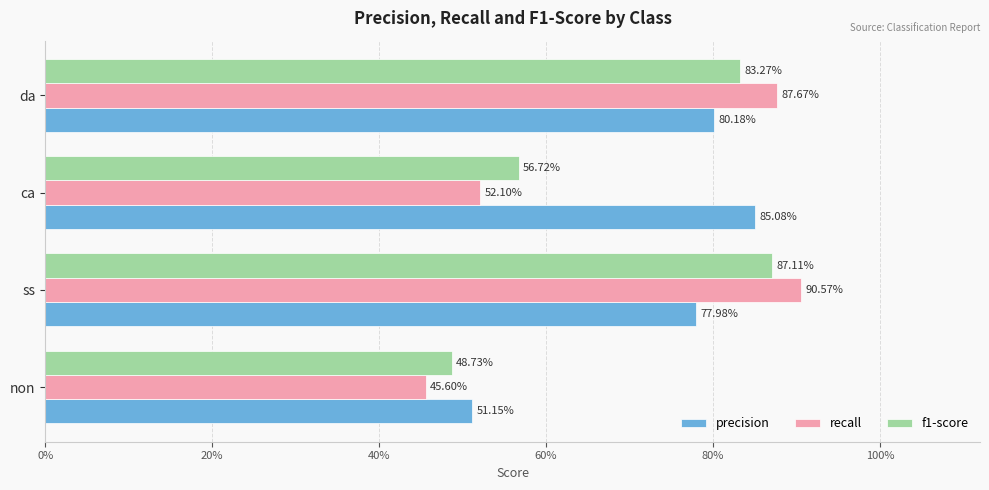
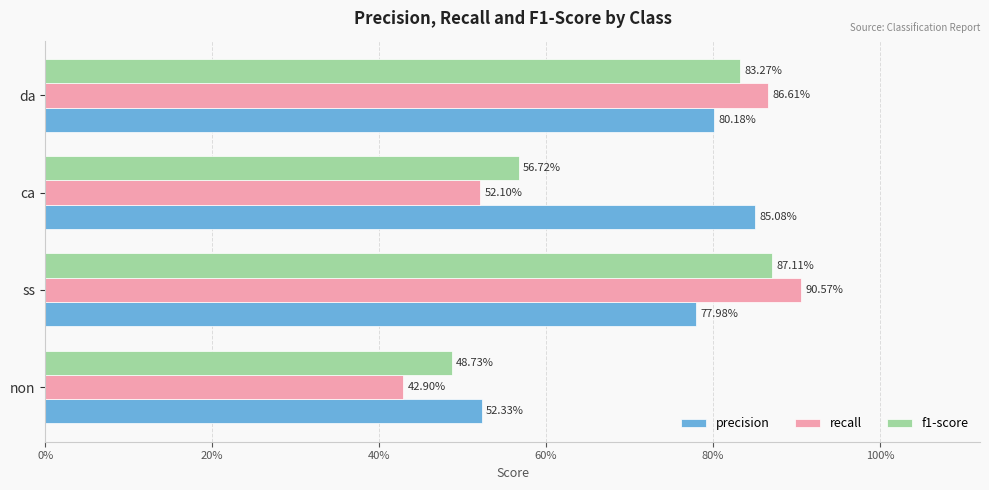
  {
    "precision": {
      "da": "80.18%",
      "ca": "85.08%",
      "ss": "77.98%",
-     "non": "51.15%"
+     "non": "52.33%"
    },
    "recall": {
-     "da": "87.67%",
+     "da": "86.61%",
      "ca": "52.10%",
      "ss": "90.57%",
-     "non": "45.60%"
+     "non": "42.90%"
    },
    "f1-score": {
      "da": "83.27%",
      "ca": "56.72%",
      "ss": "87.11%",
      "non": "48.73%"
    }
  }
